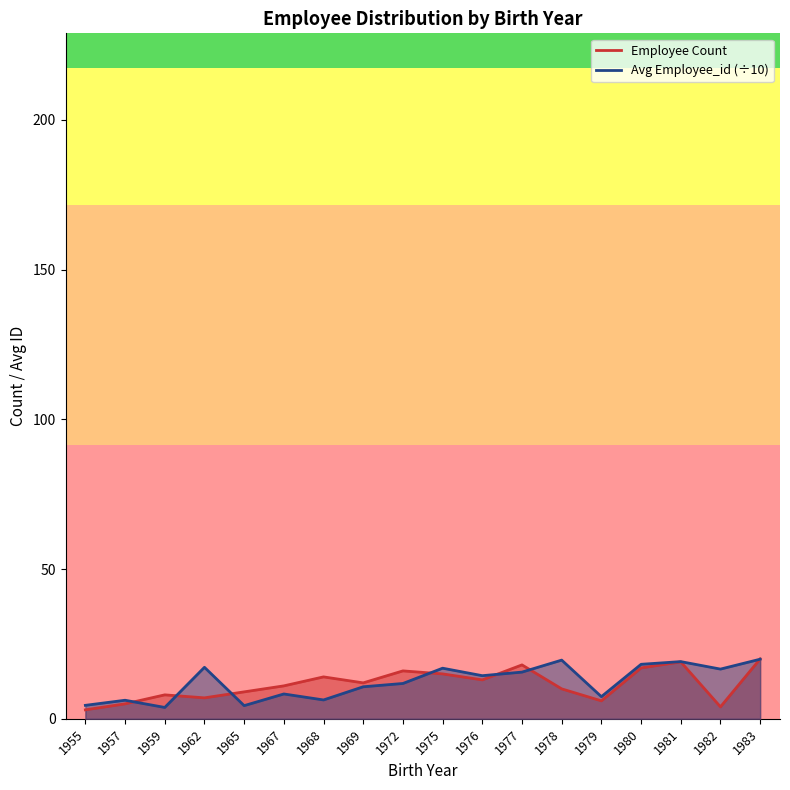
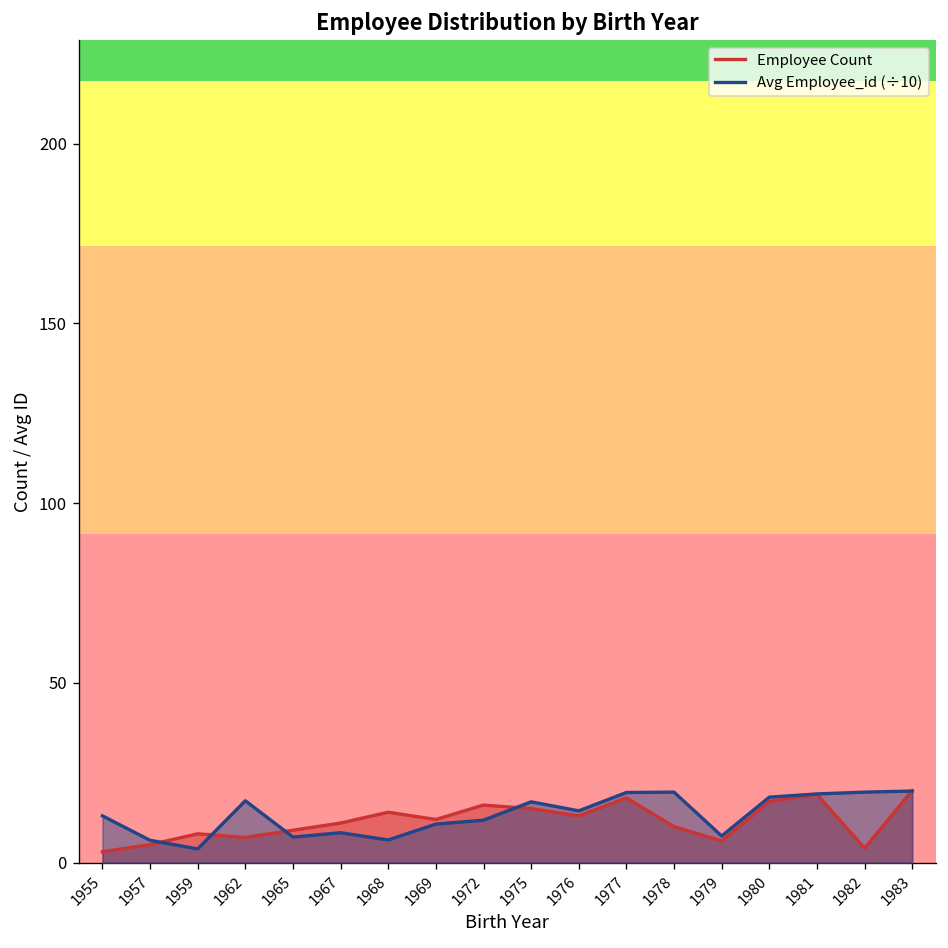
  {
    "Avg Employee_id (÷10)": {
-     "1955": 5,
+     "1955": 13,
      "1957": 6,
      "1959": 4,
      "1962": 17,
-     "1965": 4,
+     "1965": 7,
      "1967": 8,
      "1968": 6,
      "1969": 11,
      "1972": 12,
      "1975": 17,
      "1976": 14,
-     "1977": 16,
+     "1977": 20,
      "1978": 20,
      "1979": 7,
      "1980": 18,
-     "1982": 17
+     "1982": 20
    }
  }
